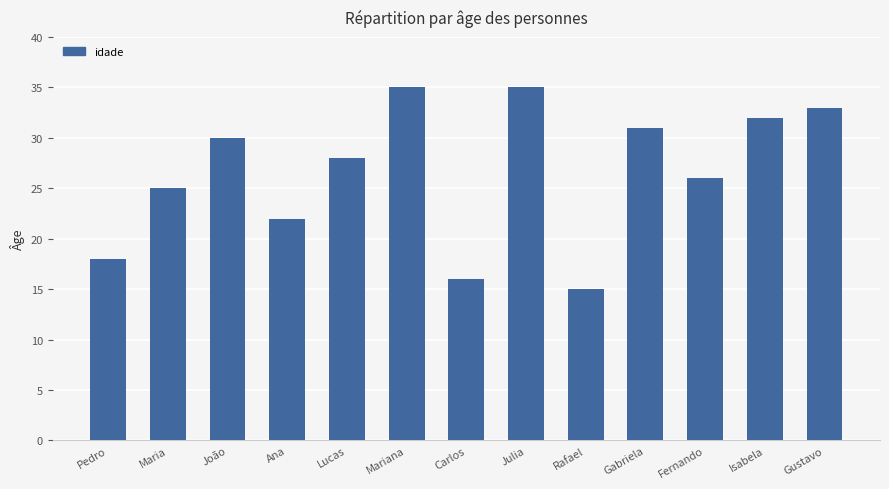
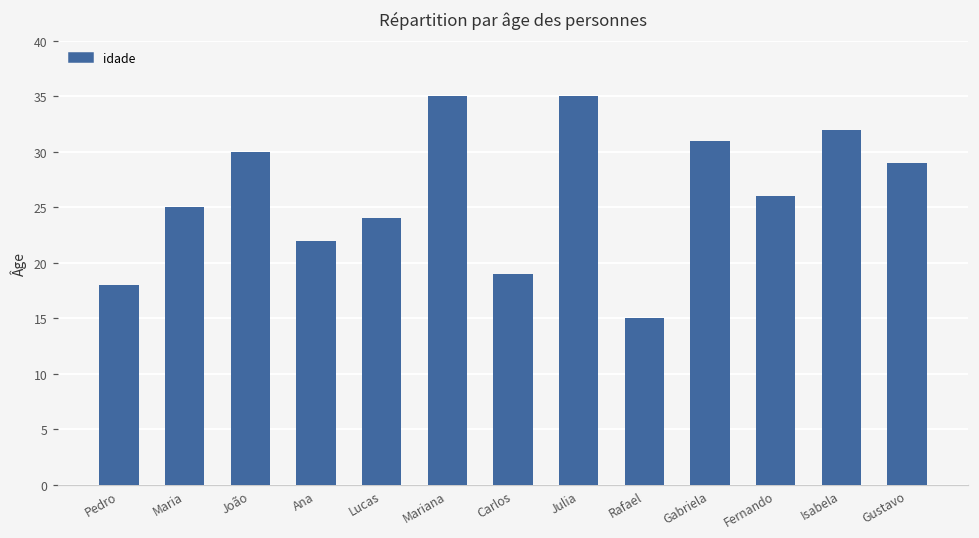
  {
    "Pedro": 18,
    "Maria": 25,
    "João": 30,
    "Ana": 22,
-   "Lucas": 28,
+   "Lucas": 24,
    "Mariana": 35,
-   "Carlos": 16,
+   "Carlos": 19,
    "Julia": 35,
    "Rafael": 15,
    "Gabriela": 31,
    "Fernando": 26,
    "Isabela": 32,
-   "Gustavo": 33
+   "Gustavo": 29
  }
